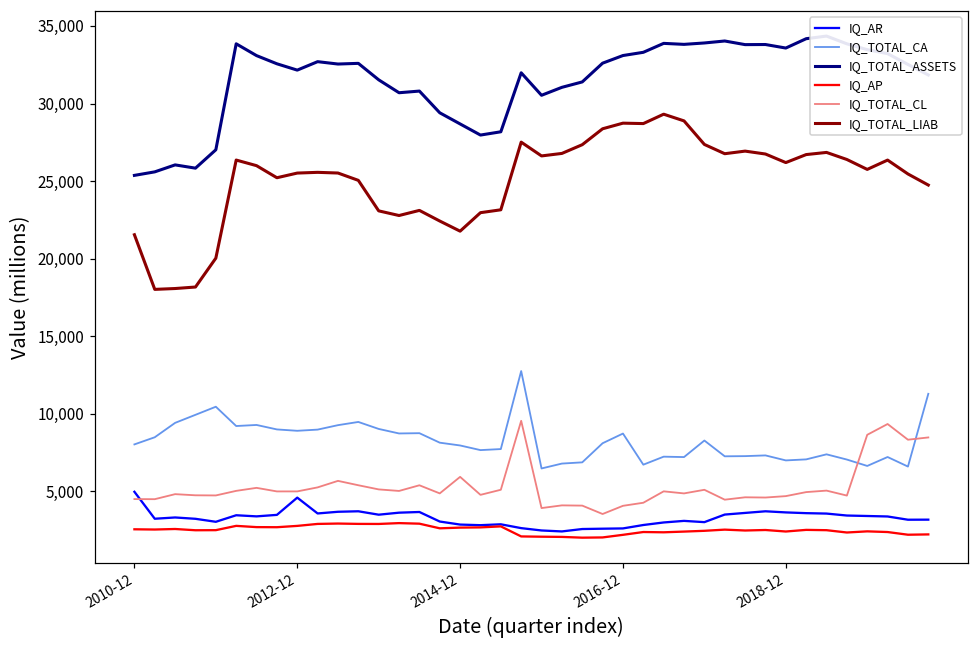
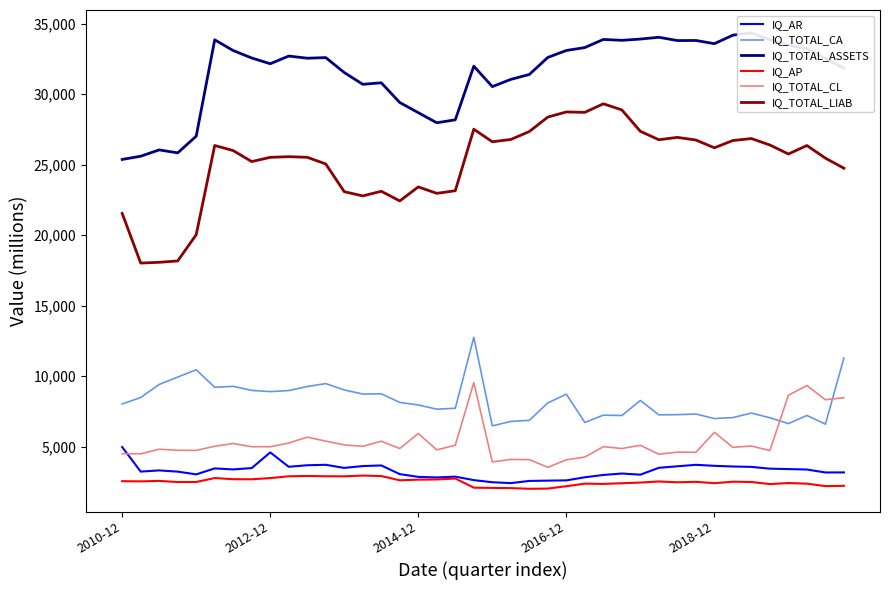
  {
    "IQ_AR": {
      "2010-12": "5,000",
      "2012-12": "4,600",
      "2014-12": "2,900",
      "2016-12": "2,600",
      "2018-12": "3,600"
    },
    "IQ_TOTAL_CA": {
      "2010-12": "8,000",
      "2012-12": "8,900",
      "2014-12": "8,000",
      "2016-12": "8,700",
      "2018-12": "7,000"
    },
    "IQ_TOTAL_ASSETS": {
      "2010-12": "25,400",
      "2012-12": "32,200",
      "2014-12": "28,700",
      "2016-12": "33,100",
      "2018-12": "33,600"
    },
    "IQ_AP": {
      "2010-12": "2,600",
      "2012-12": "2,800",
      "2014-12": "2,700",
      "2016-12": "2,200",
      "2018-12": "2,400"
    },
    "IQ_TOTAL_CL": {
      "2010-12": "4,500",
      "2012-12": "5,000",
      "2014-12": "5,900",
      "2016-12": "4,100",
-     "2018-12": "4,700"
+     "2018-12": "6,000"
    },
    "IQ_TOTAL_LIAB": {
      "2010-12": "21,500",
      "2012-12": "25,500",
-     "2014-12": "21,800",
+     "2014-12": "23,400",
      "2016-12": "28,700",
      "2018-12": "26,200"
    }
  }
